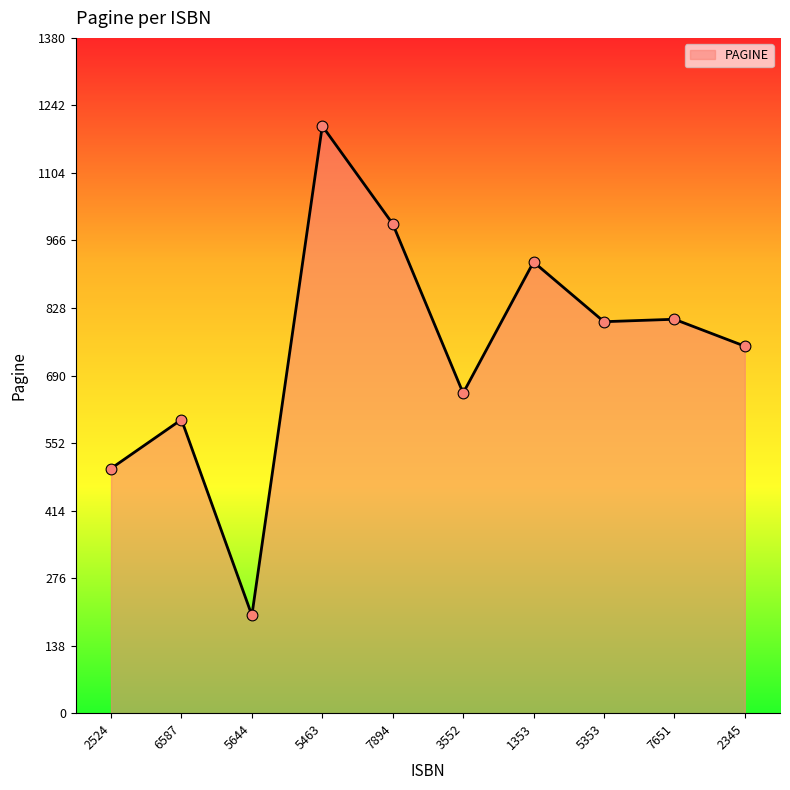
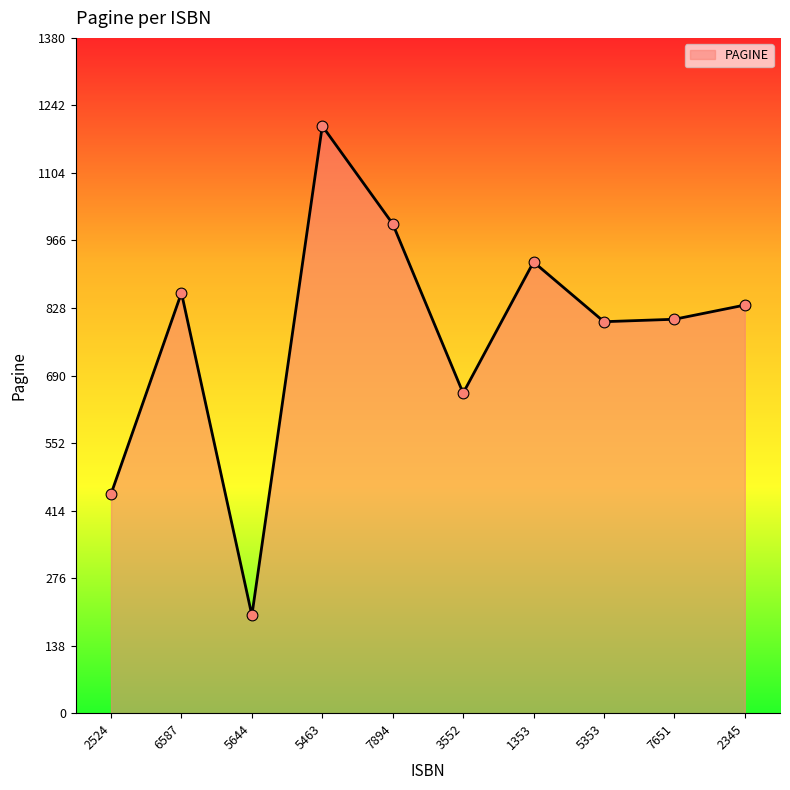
  {
-   "2524": 500,
-   "6587": 600,
+   "2524": 450,
+   "6587": 860,
    "5644": 200,
    "5463": 1200,
    "7894": 1000,
    "3552": 650,
    "1353": 920,
    "5353": 800,
    "7651": 810,
-   "2345": 750
+   "2345": 830
  }
